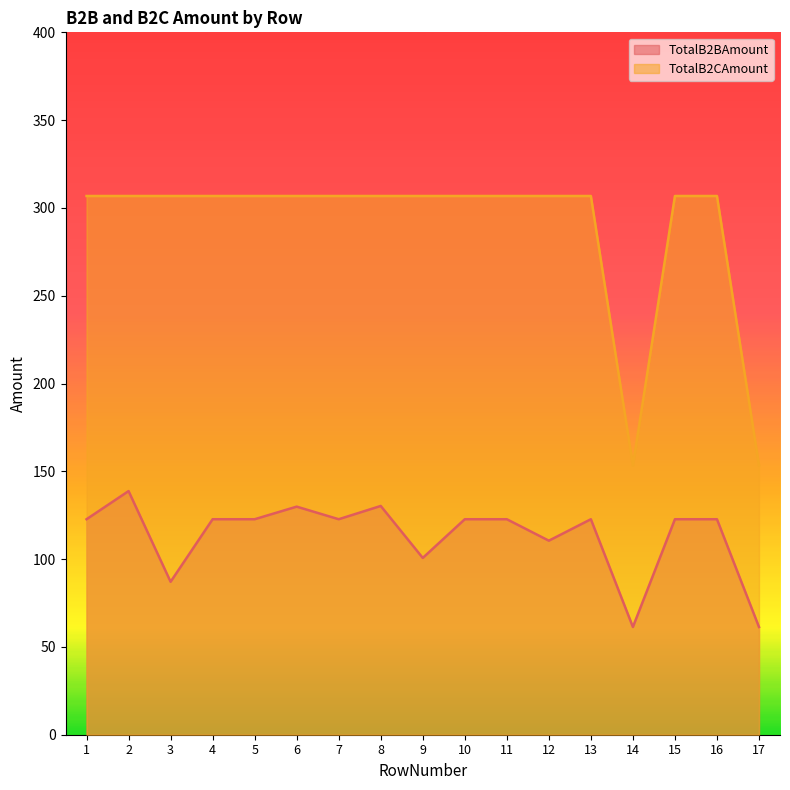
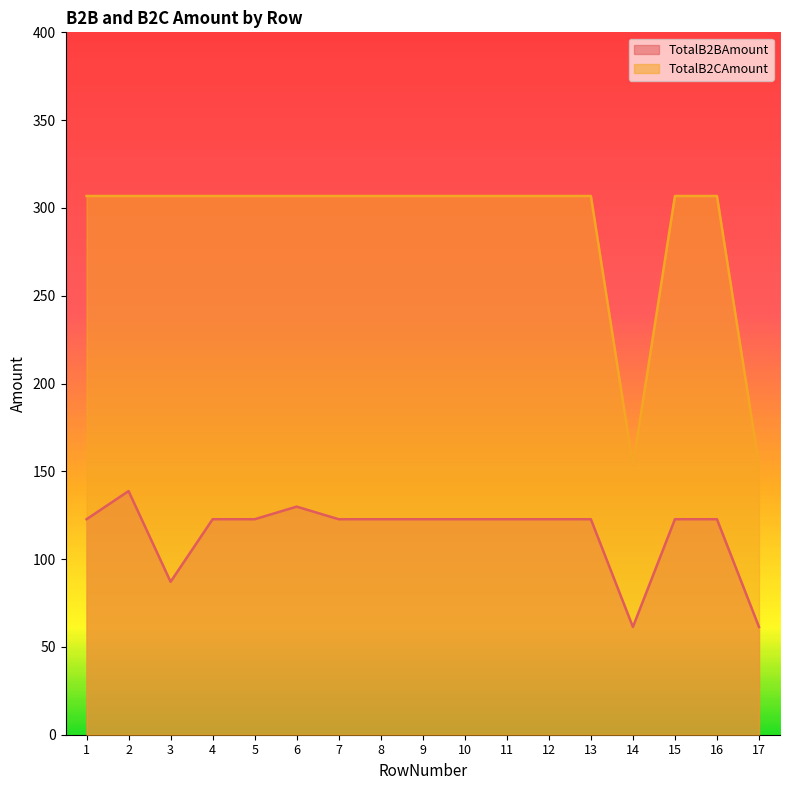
  {
    "TotalB2BAmount": {
      "1": 123,
      "2": 139,
      "3": 87,
      "4": 123,
      "5": 123,
      "6": 130,
      "7": 123,
-     "8": 130,
-     "9": 101,
+     "8": 123,
+     "9": 123,
      "10": 123,
      "11": 123,
-     "12": 111,
+     "12": 123,
      "13": 123,
      "14": 61,
      "15": 123,
      "16": 123,
      "17": 61
    },
    "TotalB2CAmount": {
      "1": 307,
      "2": 307,
      "3": 307,
      "4": 307,
      "5": 307,
      "6": 307,
      "7": 307,
      "8": 307,
      "9": 307,
      "10": 307,
      "11": 307,
      "12": 307,
      "13": 307,
      "14": 153,
      "15": 307,
      "16": 307,
      "17": 153
    }
  }
